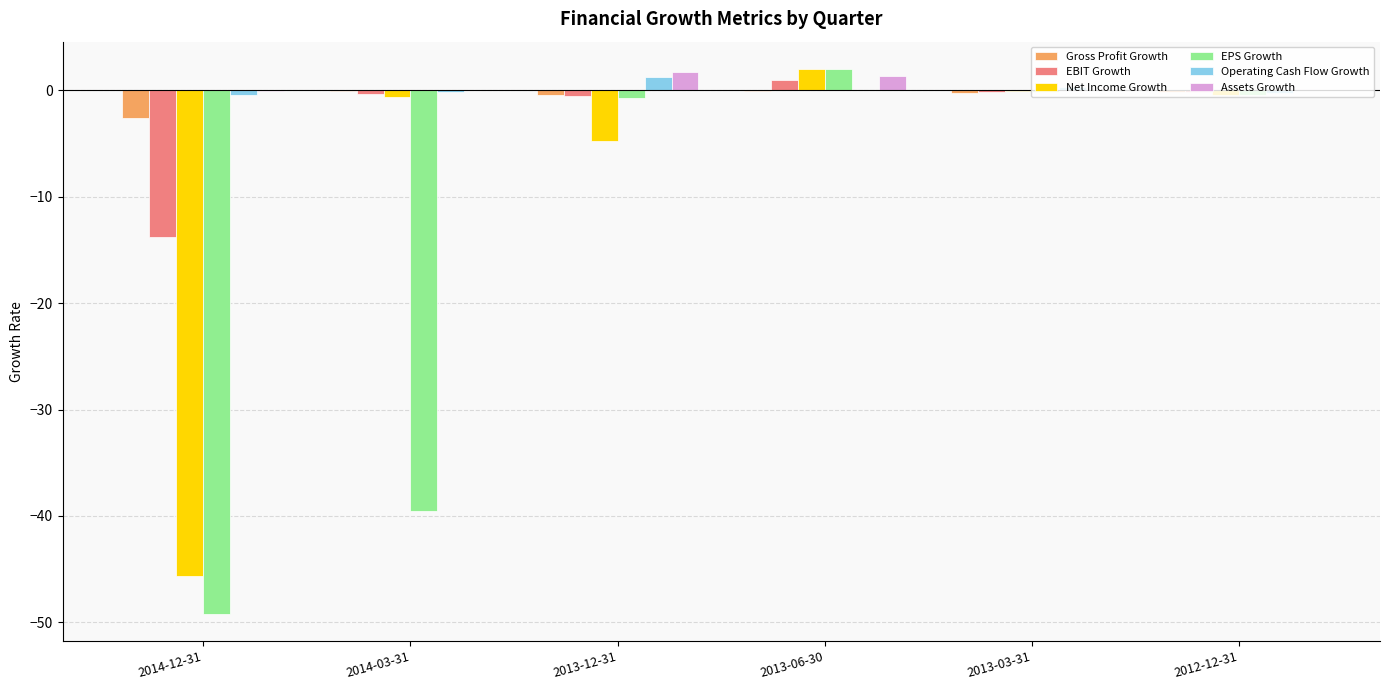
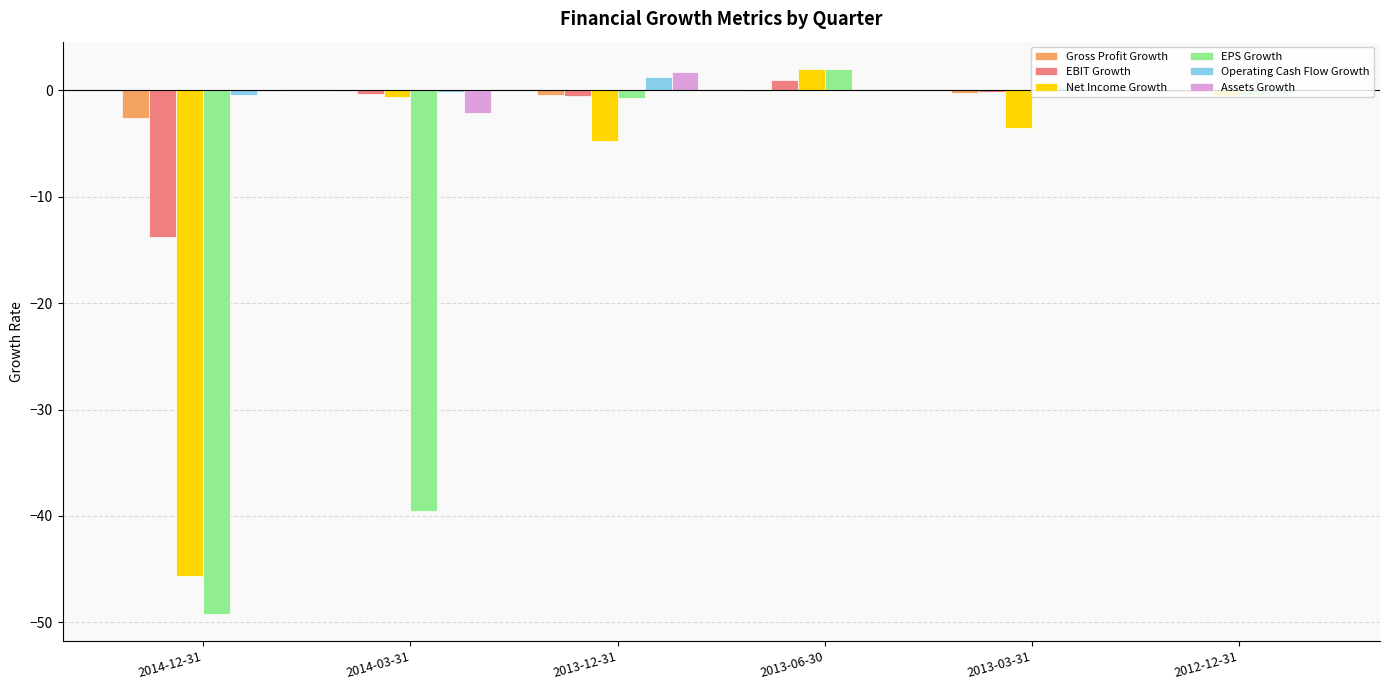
  {
    "Net Income Growth": {
      "2014-12-31": -45.7,
      "2014-03-31": -0.7,
      "2013-12-31": -4.8,
      "2013-06-30": 2.0,
-     "2013-03-31": -0.1
+     "2013-03-31": -3.5
    },
    "EPS Growth": {
      "2014-12-31": -49.2,
      "2014-03-31": -39.6,
      "2013-12-31": -0.7,
      "2013-06-30": 2.0
    },
    "Operating Cash Flow Growth": {
      "2014-12-31": -0.4,
      "2013-12-31": 1.3
    },
    "Assets Growth": {
-     "2014-03-31": 0.0,
+     "2014-03-31": -2.1,
      "2013-12-31": 1.8,
-     "2013-06-30": 1.4
+     "2013-06-30": 0.1
    }
  }
